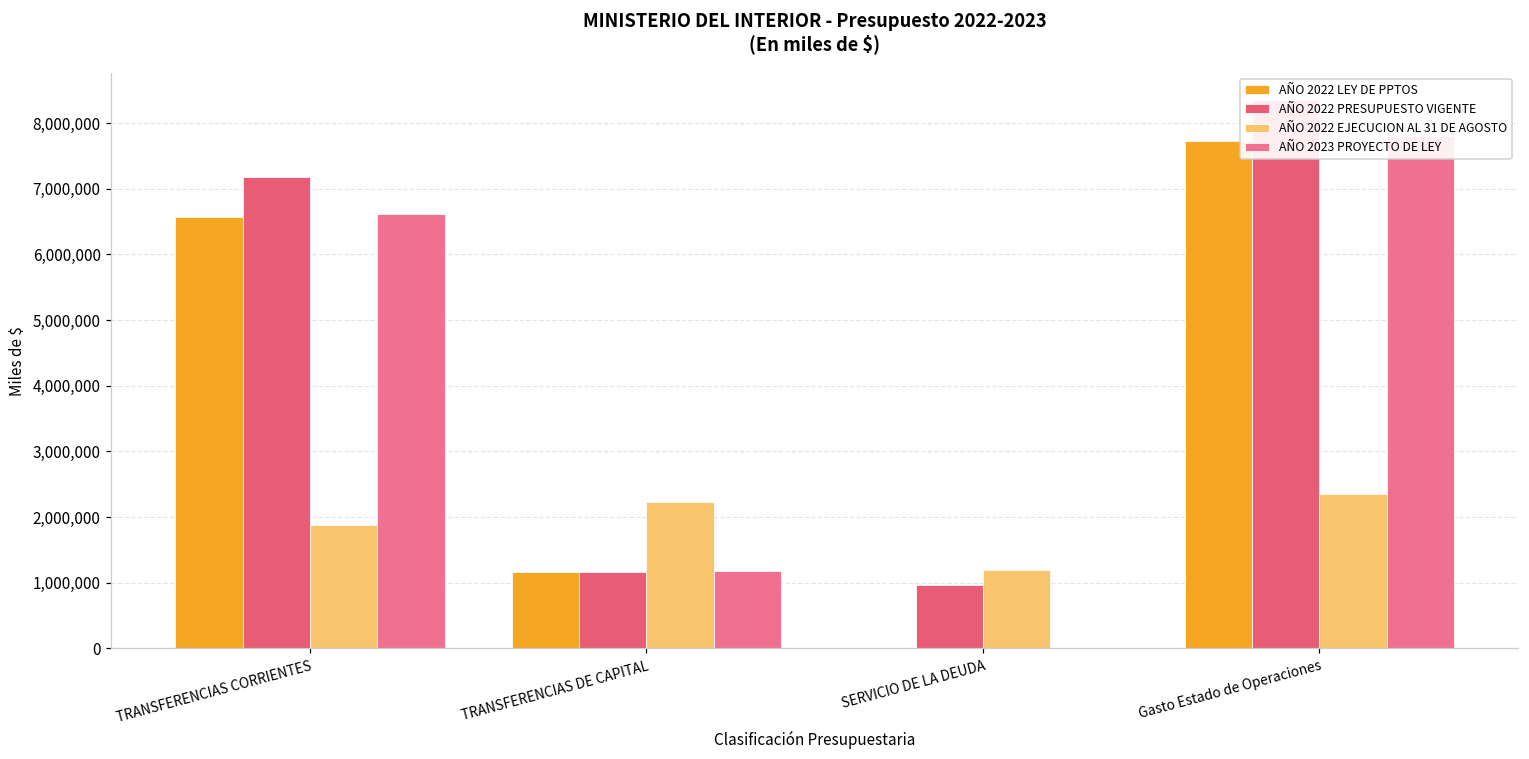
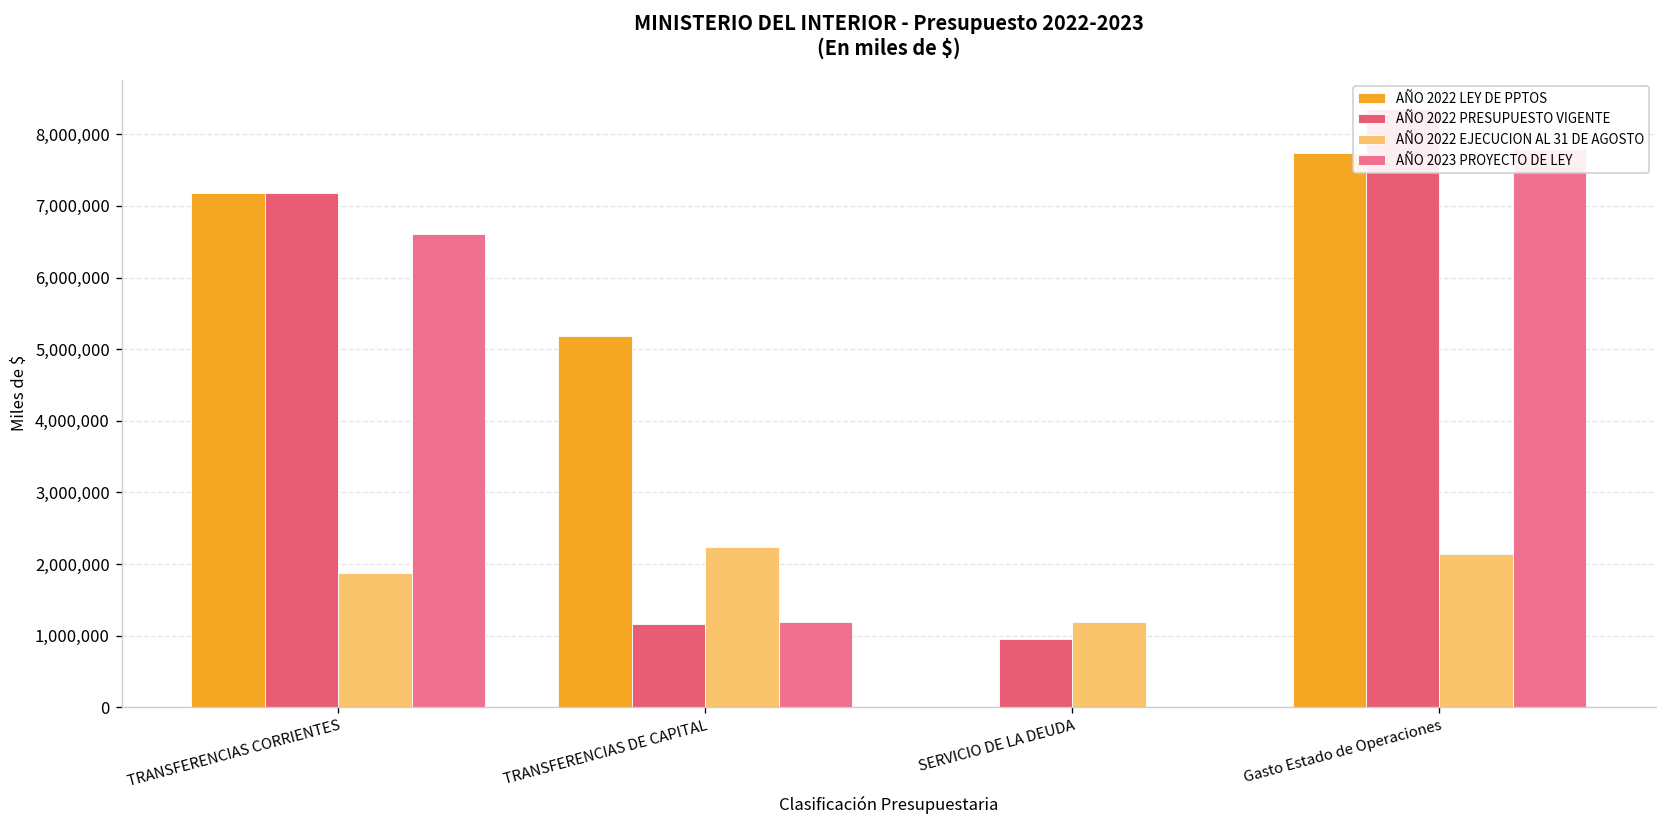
  {
    "AÑO 2022 LEY DE PPTOS": {
-     "TRANSFERENCIAS CORRIENTES": "6,600,000",
-     "TRANSFERENCIAS DE CAPITAL": "1,200,000",
+     "TRANSFERENCIAS CORRIENTES": "7,200,000",
+     "TRANSFERENCIAS DE CAPITAL": "5,200,000",
      "Gasto Estado de Operaciones": "7,700,000"
    },
    "AÑO 2022 EJECUCION AL 31 DE AGOSTO": {
      "TRANSFERENCIAS CORRIENTES": "1,900,000",
      "TRANSFERENCIAS DE CAPITAL": "2,200,000",
      "SERVICIO DE LA DEUDA": "1,200,000",
-     "Gasto Estado de Operaciones": "2,400,000"
+     "Gasto Estado de Operaciones": "2,100,000"
    }
  }
